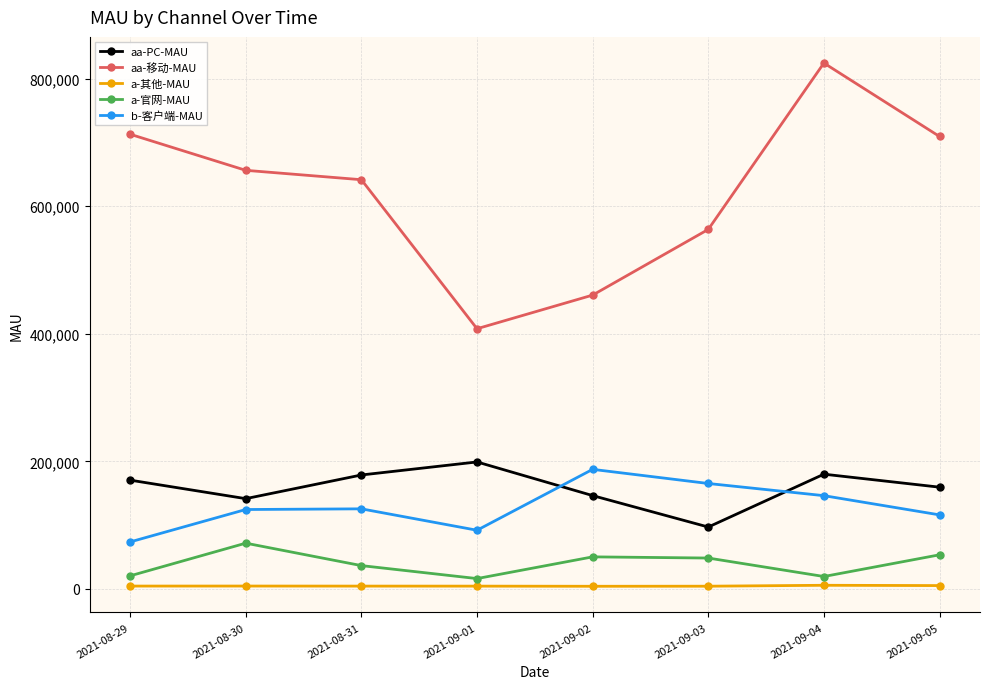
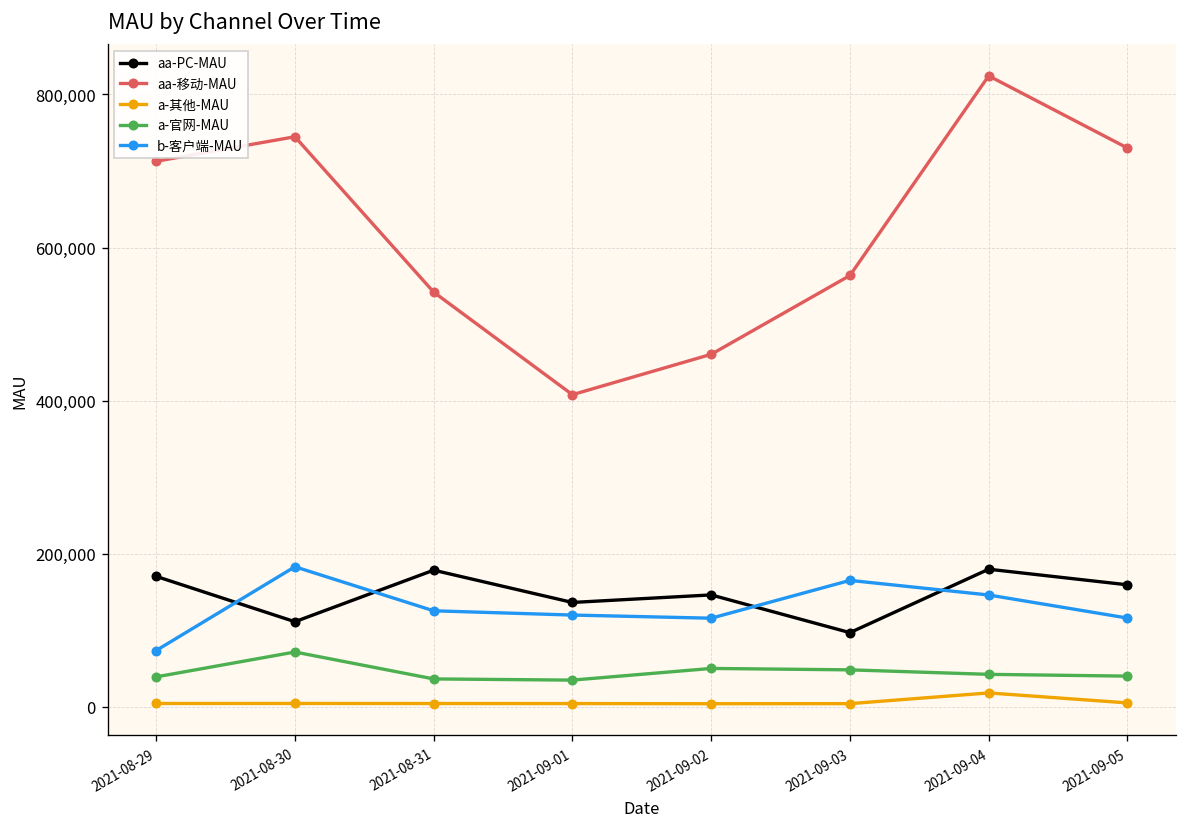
  {
    "aa-PC-MAU": {
      "2021-08-29": "170,000",
-     "2021-08-30": "140,000",
+     "2021-08-30": "110,000",
      "2021-08-31": "180,000",
-     "2021-09-01": "200,000",
+     "2021-09-01": "140,000",
      "2021-09-02": "150,000",
      "2021-09-03": "100,000",
      "2021-09-04": "180,000",
      "2021-09-05": "160,000"
    },
    "aa-移动-MAU": {
      "2021-08-29": "710,000",
-     "2021-08-30": "660,000",
-     "2021-08-31": "640,000",
+     "2021-08-30": "740,000",
+     "2021-08-31": "540,000",
      "2021-09-01": "410,000",
      "2021-09-02": "460,000",
      "2021-09-03": "560,000",
      "2021-09-04": "820,000",
-     "2021-09-05": "710,000"
+     "2021-09-05": "730,000"
    },
    "a-其他-MAU": {
      "2021-08-29": "0",
      "2021-08-30": "0",
      "2021-08-31": "0",
      "2021-09-01": "0",
      "2021-09-02": "0",
      "2021-09-03": "0",
-     "2021-09-04": "10,000",
+     "2021-09-04": "20,000",
      "2021-09-05": "10,000"
    },
    "a-官网-MAU": {
-     "2021-08-29": "20,000",
+     "2021-08-29": "40,000",
      "2021-08-30": "70,000",
      "2021-08-31": "40,000",
-     "2021-09-01": "20,000",
+     "2021-09-01": "40,000",
      "2021-09-02": "50,000",
      "2021-09-03": "50,000",
-     "2021-09-04": "20,000",
-     "2021-09-05": "50,000"
+     "2021-09-04": "40,000",
+     "2021-09-05": "40,000"
    },
    "b-客户端-MAU": {
      "2021-08-29": "70,000",
-     "2021-08-30": "120,000",
+     "2021-08-30": "180,000",
      "2021-08-31": "130,000",
-     "2021-09-01": "90,000",
-     "2021-09-02": "190,000",
+     "2021-09-01": "120,000",
+     "2021-09-02": "120,000",
      "2021-09-03": "170,000",
      "2021-09-04": "150,000",
      "2021-09-05": "120,000"
    }
  }
